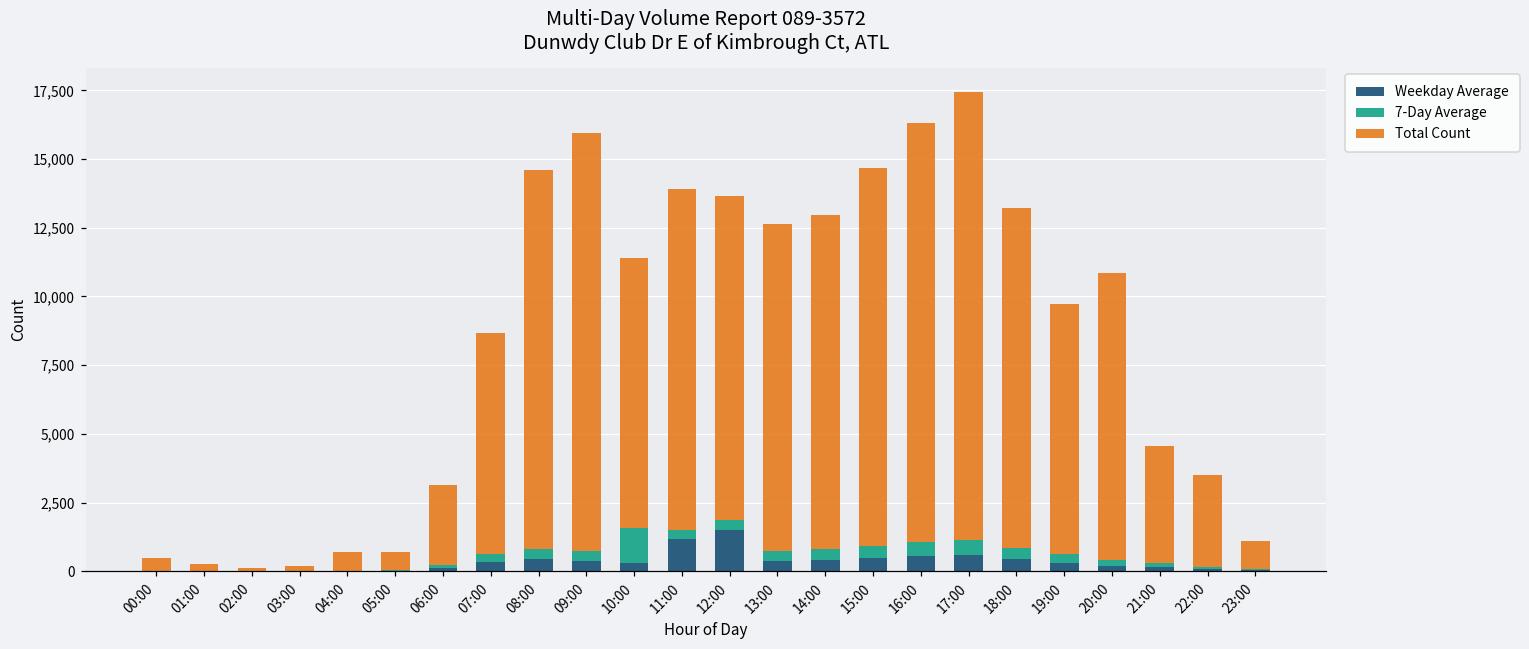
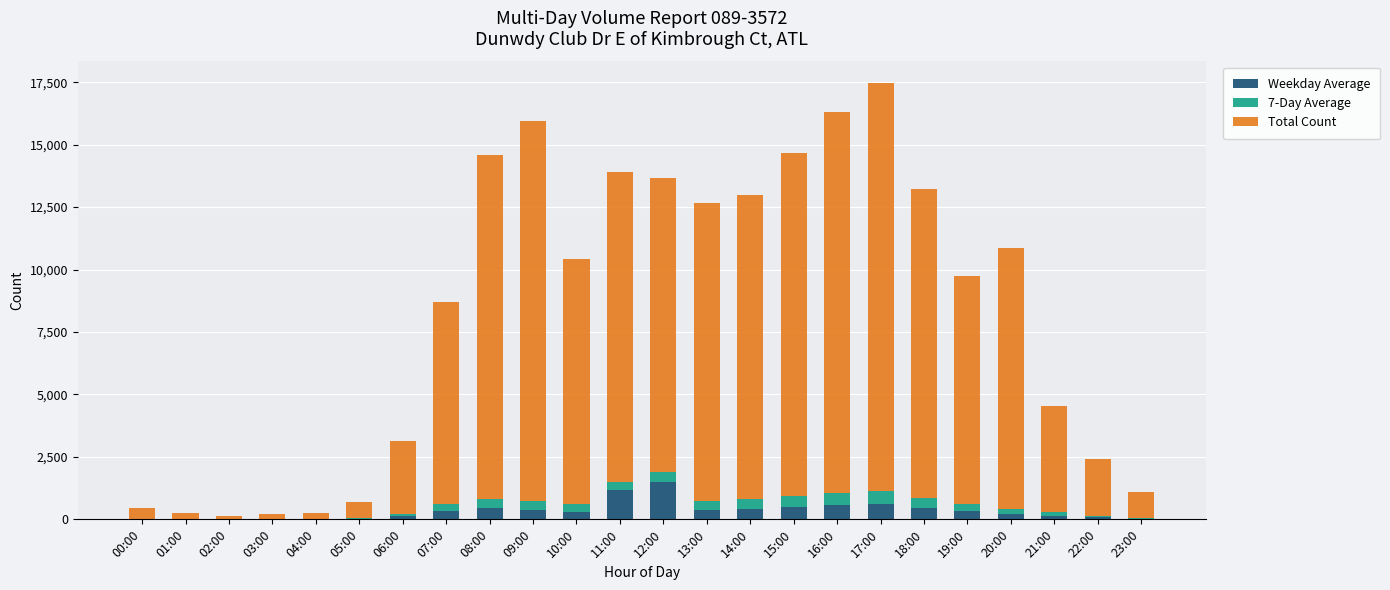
  {
    "Weekday Average": {
      "06:00": "100",
      "07:00": "300",
      "08:00": "500",
      "09:00": "400",
      "10:00": "300",
      "11:00": "1,200",
      "12:00": "1,500",
      "13:00": "400",
      "14:00": "400",
      "15:00": "500",
      "16:00": "600",
      "17:00": "600",
      "18:00": "500",
      "19:00": "300",
      "20:00": "200",
      "21:00": "200"
    },
    "7-Day Average": {
      "07:00": "300",
      "08:00": "400",
      "09:00": "400",
-     "10:00": "1,300",
+     "10:00": "300",
      "11:00": "300",
      "12:00": "400",
      "13:00": "400",
      "14:00": "400",
      "15:00": "400",
      "16:00": "500",
      "17:00": "500",
      "18:00": "400",
      "19:00": "300",
      "20:00": "200",
      "21:00": "100"
    },
    "Total Count": {
      "00:00": "400",
      "01:00": "300",
      "02:00": "100",
      "03:00": "200",
-     "04:00": "700",
+     "04:00": "300",
      "05:00": "700",
      "06:00": "2,900",
      "07:00": "8,100",
      "08:00": "13,800",
      "09:00": "15,200",
      "10:00": "9,800",
      "11:00": "12,400",
      "12:00": "11,800",
      "13:00": "11,900",
      "14:00": "12,200",
      "15:00": "13,800",
      "16:00": "15,200",
      "17:00": "16,300",
      "18:00": "12,400",
      "19:00": "9,100",
      "20:00": "10,500",
      "21:00": "4,300",
-     "22:00": "3,400",
+     "22:00": "2,300",
      "23:00": "1,000"
    }
  }
